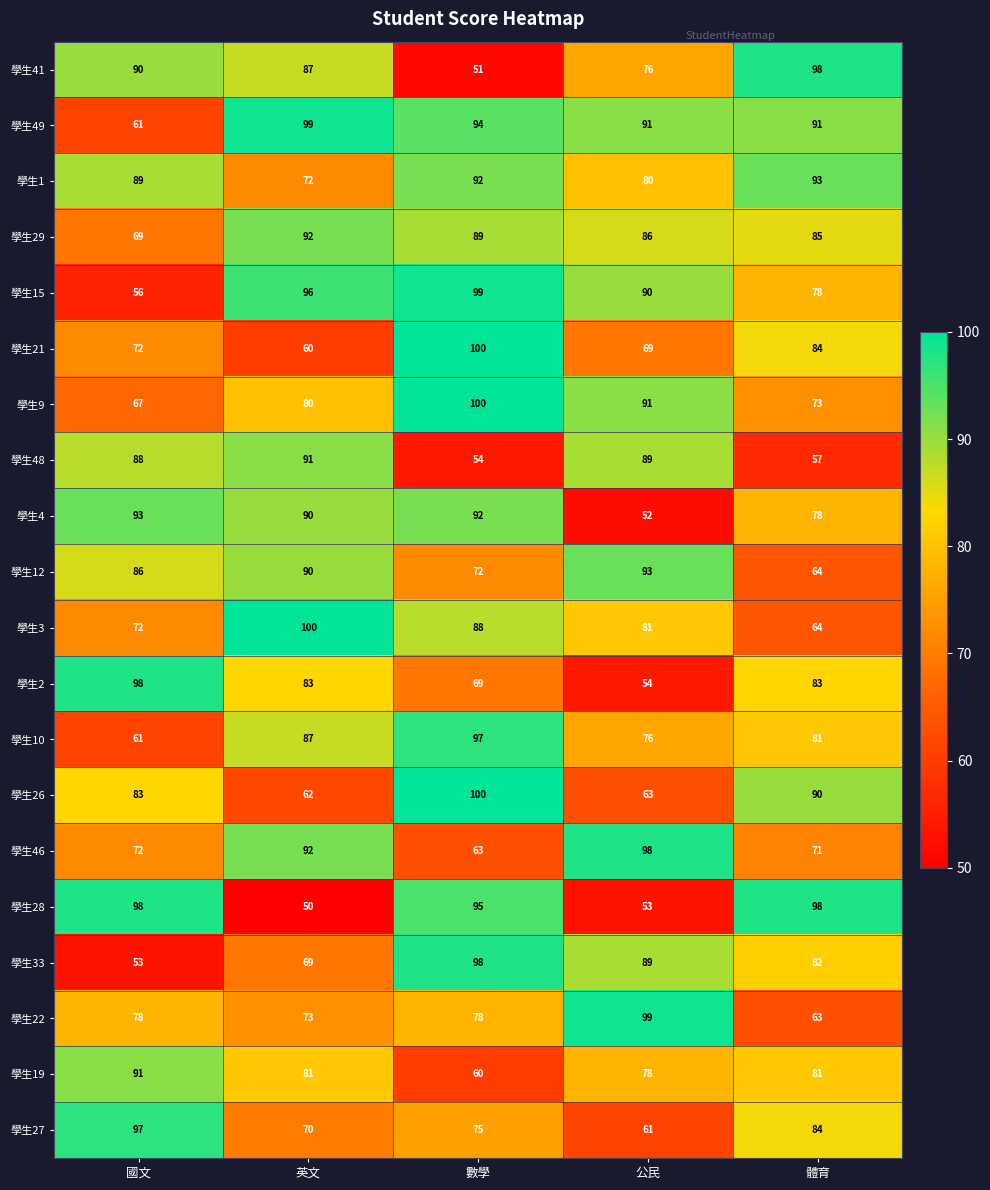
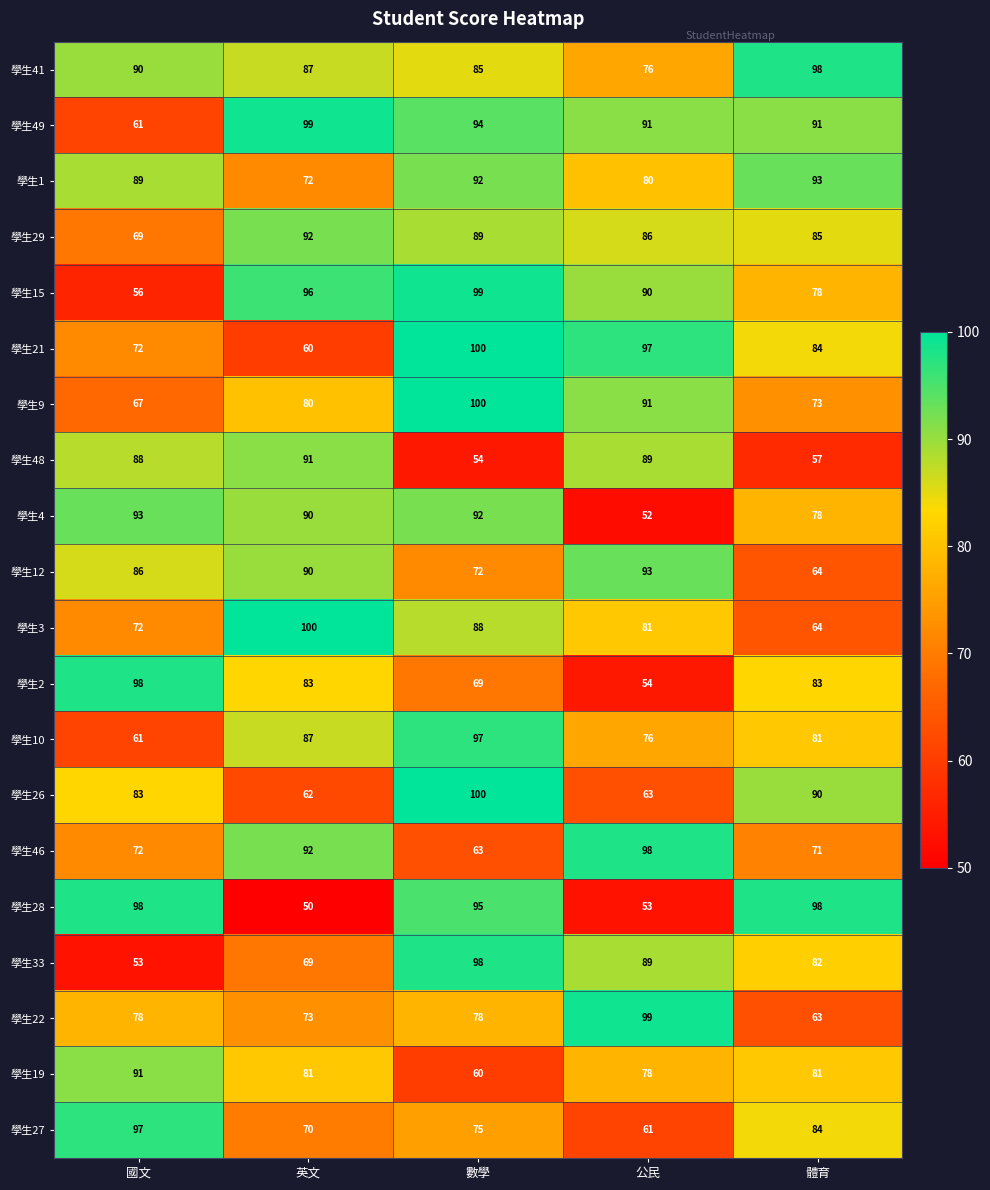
  {
    "學生41": {
      "國文": 90,
      "英文": 87,
-     "數學": 51,
+     "數學": 85,
      "公民": 76,
      "體育": 98
    },
    "學生49": {
      "國文": 61,
      "英文": 99,
      "數學": 94,
      "公民": 91,
      "體育": 91
    },
    "學生1": {
      "國文": 89,
      "英文": 72,
      "數學": 92,
      "公民": 80,
      "體育": 93
    },
    "學生29": {
      "國文": 69,
      "英文": 92,
      "數學": 89,
      "公民": 86,
      "體育": 85
    },
    "學生15": {
      "國文": 56,
      "英文": 96,
      "數學": 99,
      "公民": 90,
      "體育": 78
    },
    "學生21": {
      "國文": 72,
      "英文": 60,
      "數學": 100,
-     "公民": 69,
+     "公民": 97,
      "體育": 84
    },
    "學生9": {
      "國文": 67,
      "英文": 80,
      "數學": 100,
      "公民": 91,
      "體育": 73
    },
    "學生48": {
      "國文": 88,
      "英文": 91,
      "數學": 54,
      "公民": 89,
      "體育": 57
    },
    "學生4": {
      "國文": 93,
      "英文": 90,
      "數學": 92,
      "公民": 52,
      "體育": 78
    },
    "學生12": {
      "國文": 86,
      "英文": 90,
      "數學": 72,
      "公民": 93,
      "體育": 64
    },
    "學生3": {
      "國文": 72,
      "英文": 100,
      "數學": 88,
      "公民": 81,
      "體育": 64
    },
    "學生2": {
      "國文": 98,
      "英文": 83,
      "數學": 69,
      "公民": 54,
      "體育": 83
    },
    "學生10": {
      "國文": 61,
      "英文": 87,
      "數學": 97,
      "公民": 76,
      "體育": 81
    },
    "學生26": {
      "國文": 83,
      "英文": 62,
      "數學": 100,
      "公民": 63,
      "體育": 90
    },
    "學生46": {
      "國文": 72,
      "英文": 92,
      "數學": 63,
      "公民": 98,
      "體育": 71
    },
    "學生28": {
      "國文": 98,
      "英文": 50,
      "數學": 95,
      "公民": 53,
      "體育": 98
    },
    "學生33": {
      "國文": 53,
      "英文": 69,
      "數學": 98,
      "公民": 89,
      "體育": 82
    },
    "學生22": {
      "國文": 78,
      "英文": 73,
      "數學": 78,
      "公民": 99,
      "體育": 63
    },
    "學生19": {
      "國文": 91,
      "英文": 81,
      "數學": 60,
      "公民": 78,
      "體育": 81
    },
    "學生27": {
      "國文": 97,
      "英文": 70,
      "數學": 75,
      "公民": 61,
      "體育": 84
    }
  }
